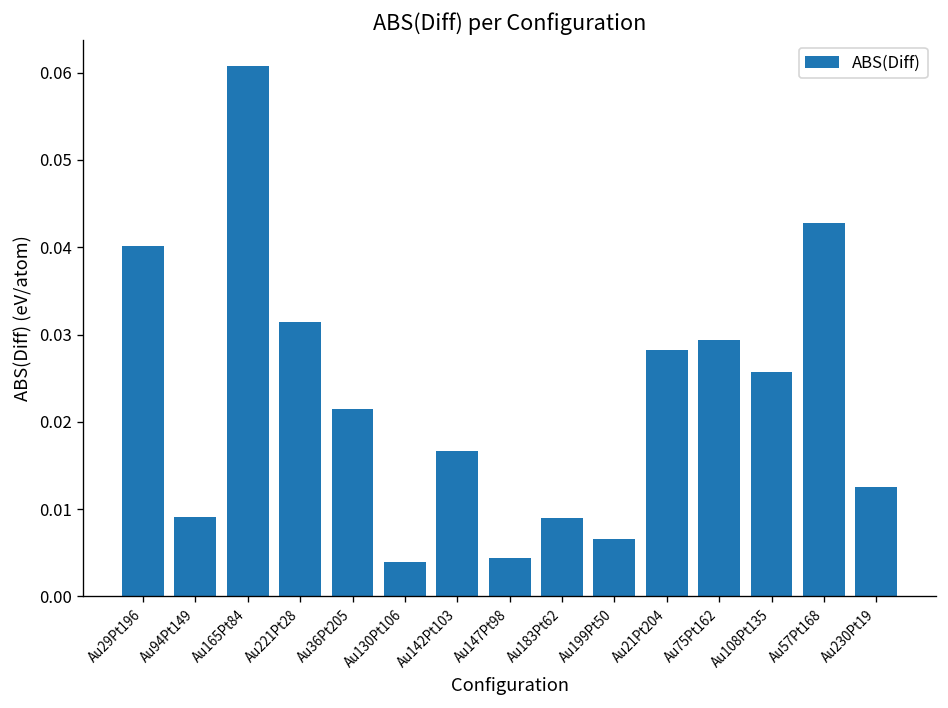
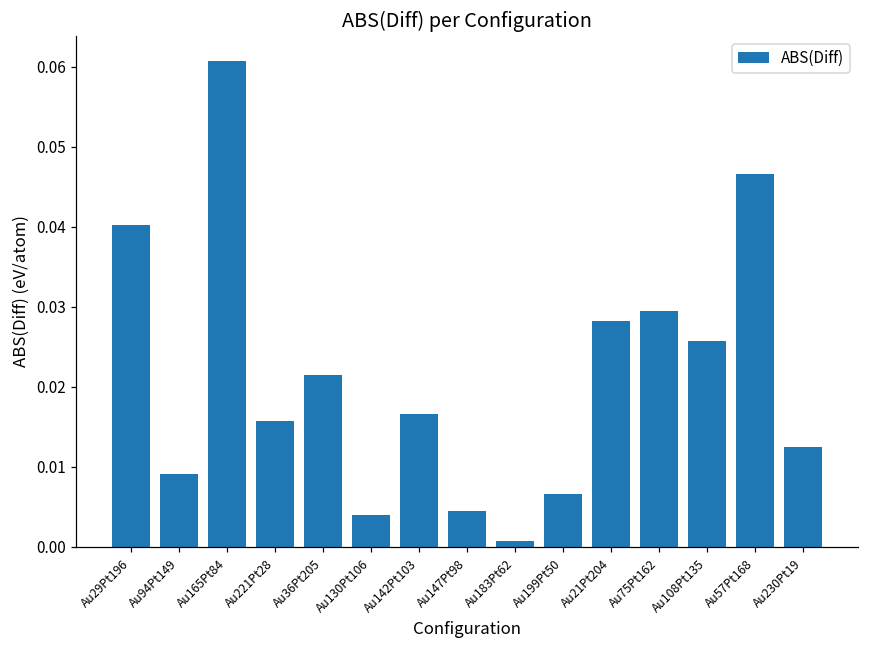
  {
    "Au29Pt196": 0.040,
    "Au94Pt149": 0.009,
    "Au165Pt84": 0.061,
-   "Au221Pt28": 0.031,
+   "Au221Pt28": 0.016,
    "Au36Pt205": 0.021,
    "Au130Pt106": 0.004,
    "Au142Pt103": 0.017,
    "Au147Pt98": 0.004,
-   "Au183Pt62": 0.009,
+   "Au183Pt62": 0.001,
    "Au199Pt50": 0.007,
    "Au21Pt204": 0.028,
    "Au75Pt162": 0.029,
    "Au108Pt135": 0.026,
-   "Au57Pt168": 0.043,
+   "Au57Pt168": 0.047,
    "Au230Pt19": 0.013
  }
